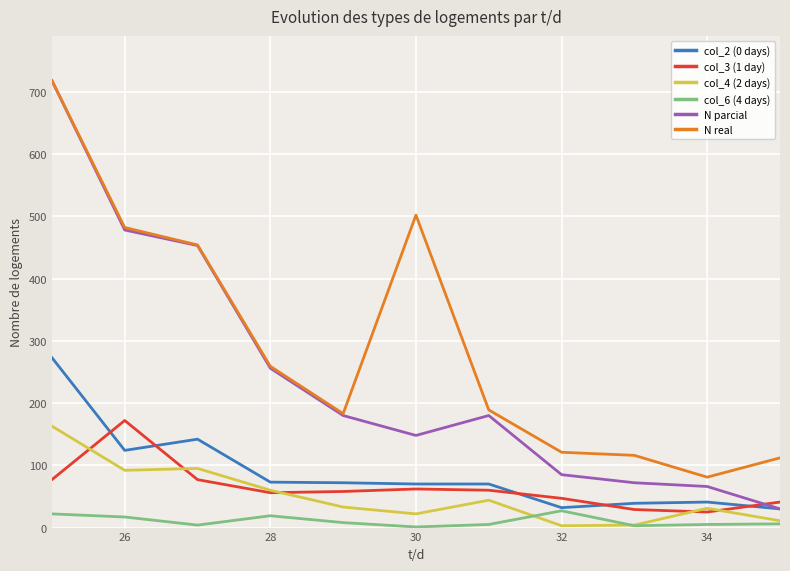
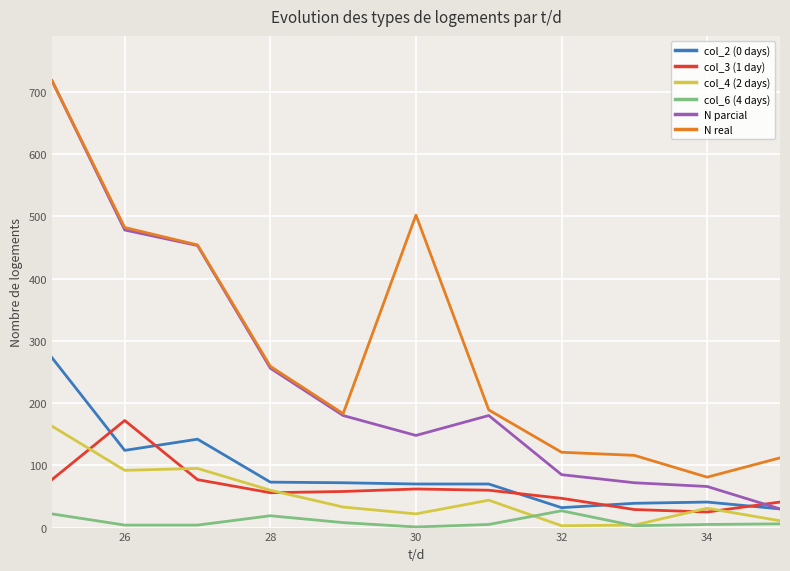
  {
    "col_2 (0 days)": {
      "26": 120,
      "28": 70,
      "30": 70,
      "32": 30,
      "34": 40
    },
    "col_3 (1 day)": {
      "26": 170,
      "30": 60,
      "32": 50,
      "34": 30
    },
    "col_4 (2 days)": {
      "26": 90,
      "30": 20,
      "32": 0,
      "34": 30
    },
    "col_6 (4 days)": {
-     "26": 20,
+     "26": 0,
      "28": 20,
      "30": 0,
      "32": 30,
      "34": 10
    },
    "N parcial": {
      "30": 150,
      "32": 90,
      "34": 70
    },
    "N real": {
      "30": 500,
      "32": 120,
      "34": 80
    }
  }
